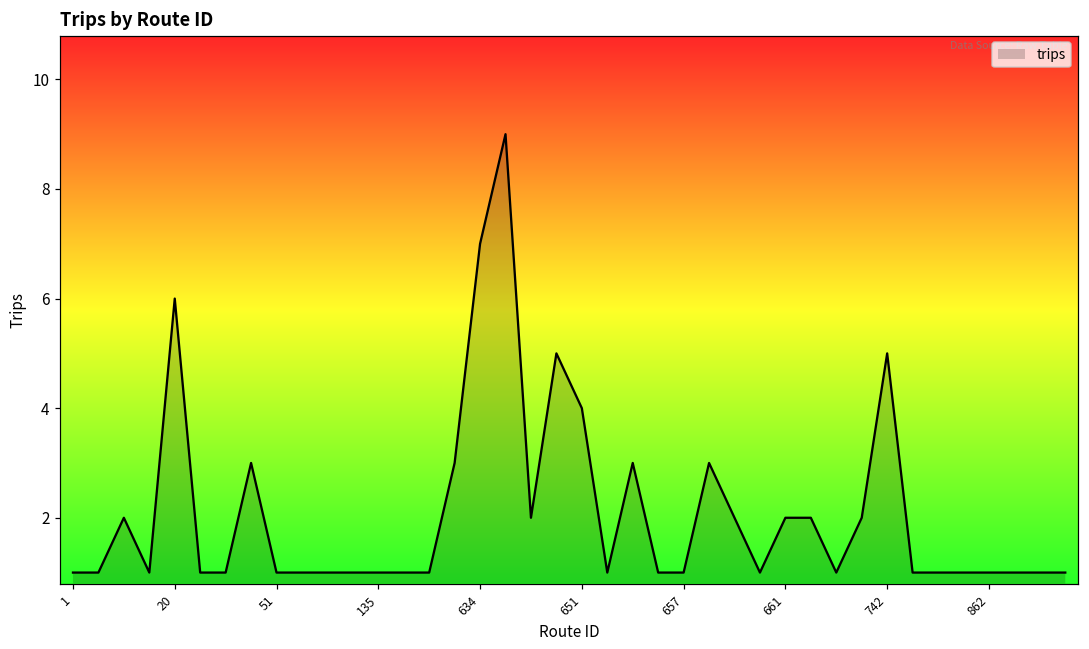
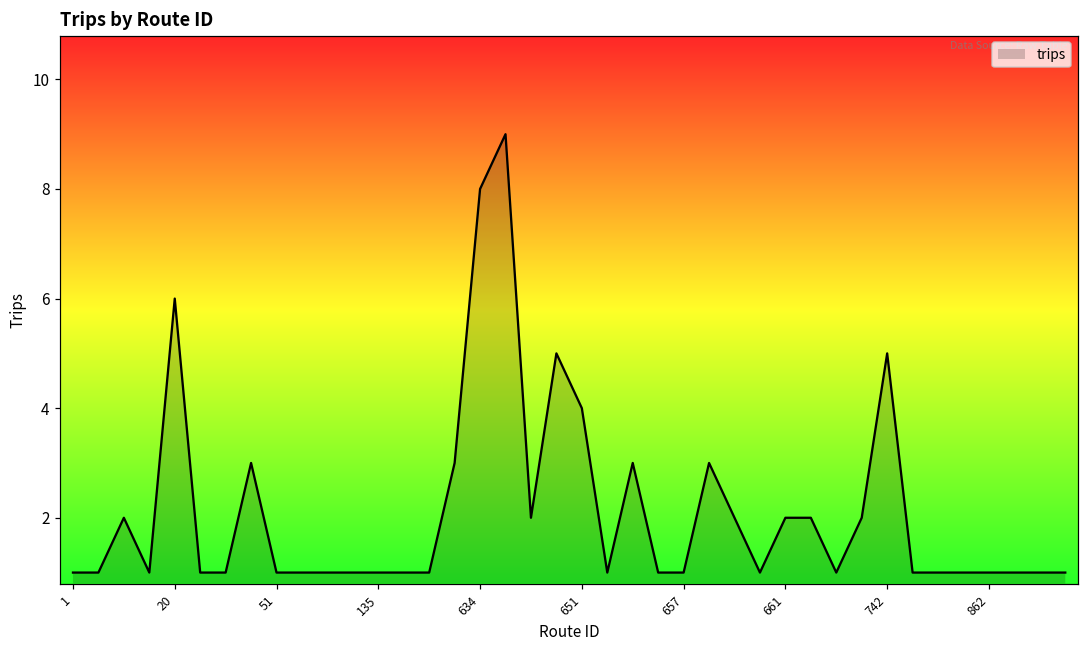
  {
    "1": 1,
    "20": 6,
    "51": 1,
    "135": 1,
-   "634": 7,
+   "634": 8,
    "651": 4,
    "657": 1,
    "661": 2,
    "742": 5,
    "862": 1
  }
